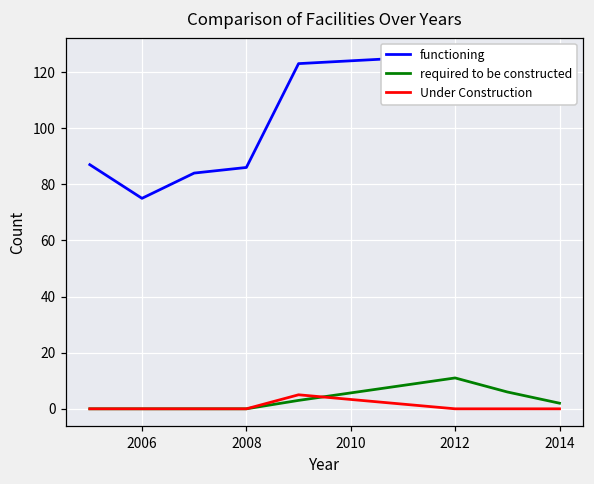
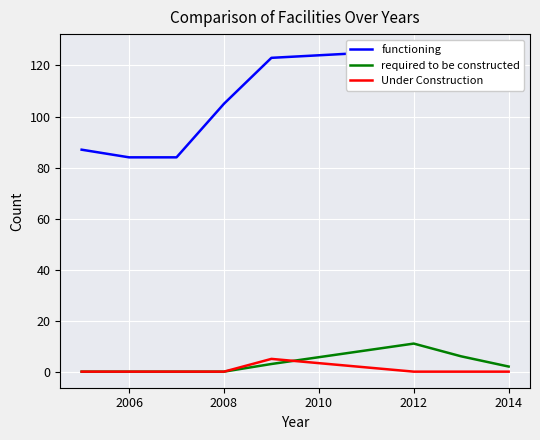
  {
    "functioning": {
-     "2006": 75,
-     "2008": 86
+     "2006": 84,
+     "2008": 105
    },
    "required to be constructed": {
      "2012": 11,
      "2014": 2
    },
    "Under Construction": {
      "2012": 0,
      "2014": 0
    }
  }
